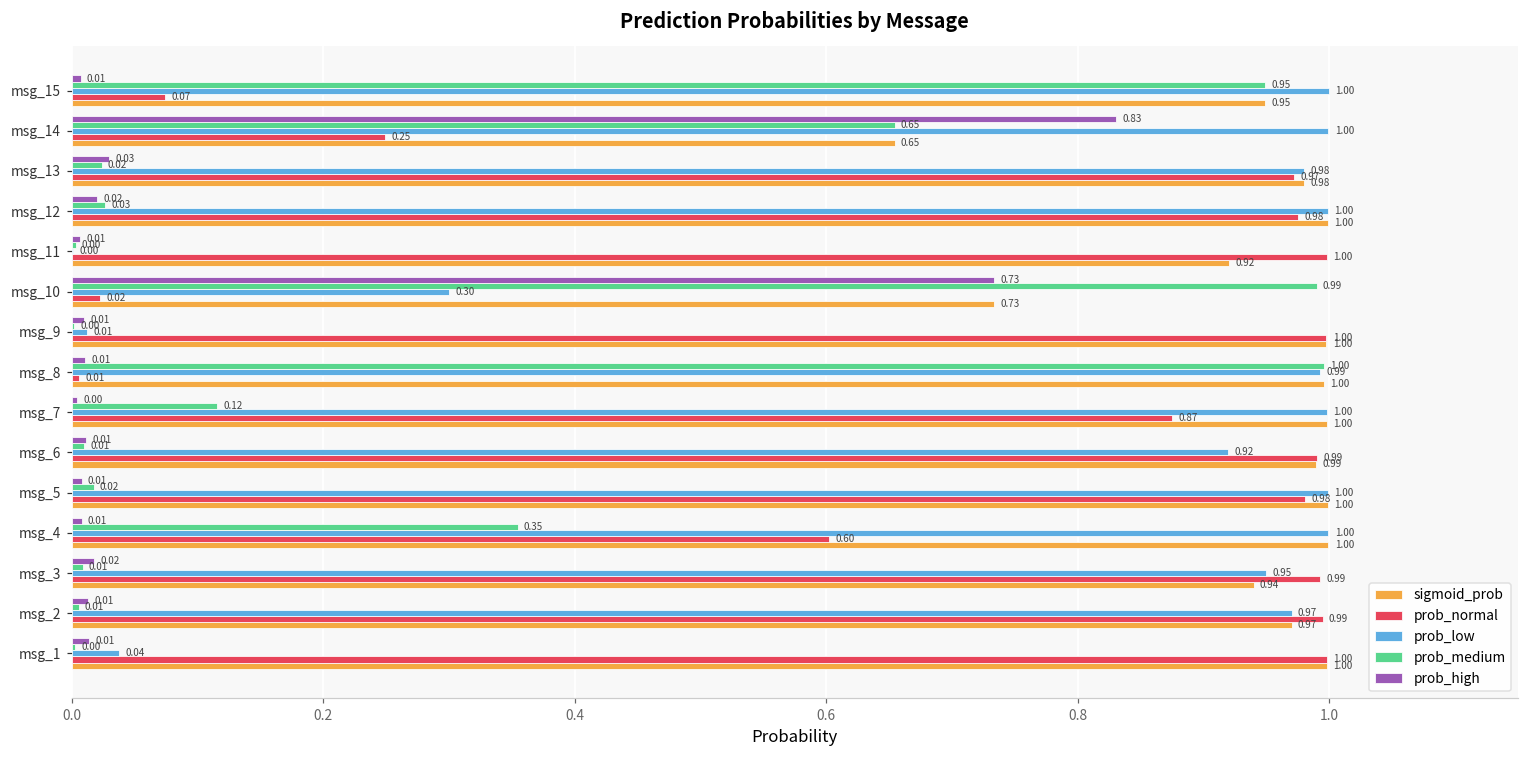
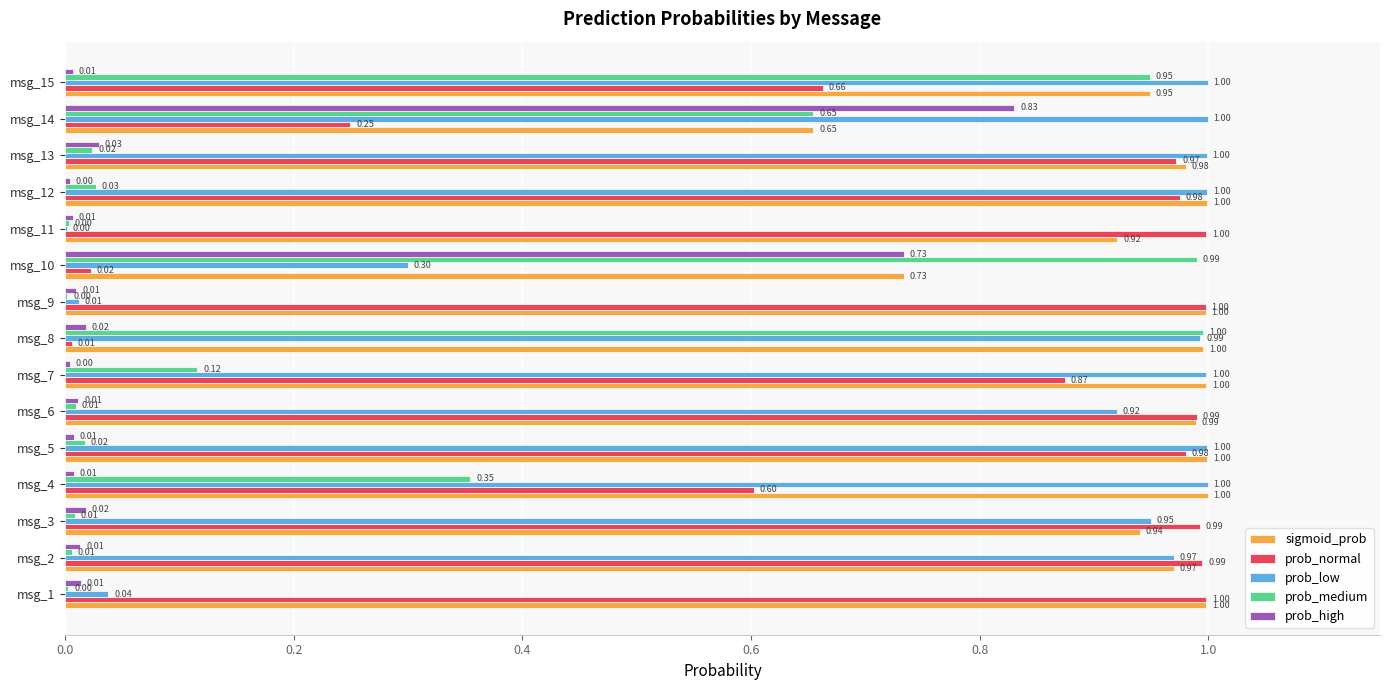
  {
    "sigmoid_prob": {
      "msg_15": 0.95,
      "msg_14": 0.65,
      "msg_12": 1.00,
      "msg_11": 0.92,
      "msg_10": 0.73,
      "msg_8": 1.00,
      "msg_7": 1.00,
      "msg_5": 1.00,
      "msg_4": 1.00,
      "msg_3": 0.94,
      "msg_2": 0.97
    },
    "prob_normal": {
-     "msg_15": 0.07,
+     "msg_15": 0.66,
      "msg_14": 0.25,
      "msg_12": 0.98,
      "msg_11": 1.00,
      "msg_10": 0.02,
      "msg_8": 0.01,
      "msg_7": 0.87,
      "msg_5": 0.98,
      "msg_4": 0.60,
      "msg_3": 0.99,
      "msg_2": 0.99
    },
    "prob_low": {
      "msg_15": 1.00,
      "msg_14": 1.00,
-     "msg_13": 0.98,
+     "msg_13": 1.00,
      "msg_12": 1.00,
      "msg_10": 0.30,
      "msg_9": 0.01,
      "msg_7": 1.00,
      "msg_6": 0.92,
      "msg_5": 1.00,
      "msg_4": 1.00,
      "msg_3": 0.95,
      "msg_2": 0.97,
      "msg_1": 0.04
    },
    "prob_medium": {
      "msg_15": 0.95,
      "msg_14": 0.65,
      "msg_12": 0.03,
      "msg_10": 0.99,
      "msg_7": 0.12,
      "msg_4": 0.35,
      "msg_1": 0.00
    },
    "prob_high": {
      "msg_15": 0.01,
      "msg_14": 0.83,
-     "msg_12": 0.02,
+     "msg_12": 0.00,
      "msg_10": 0.73,
-     "msg_8": 0.01,
+     "msg_8": 0.02,
      "msg_7": 0.00,
      "msg_4": 0.01,
      "msg_1": 0.01
    }
  }
